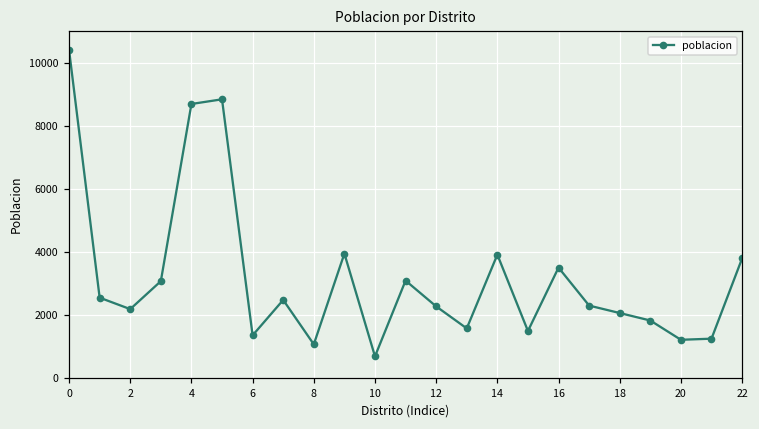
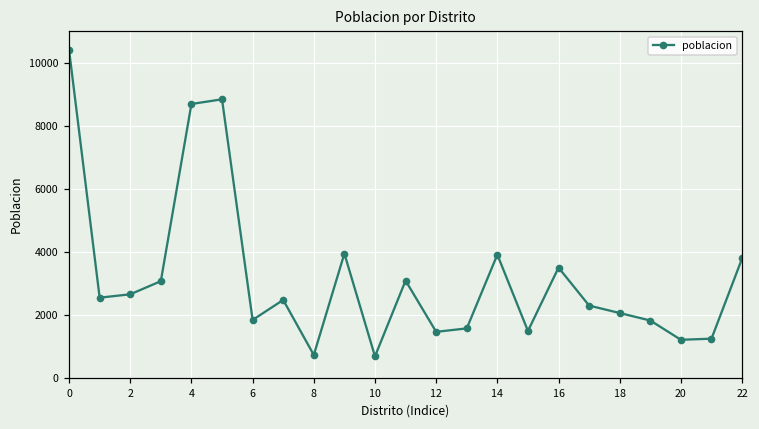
  {
    "0": 10400,
-   "2": 2200,
+   "2": 2700,
    "4": 8700,
-   "6": 1400,
-   "8": 1100,
+   "6": 1800,
+   "8": 700,
    "10": 700,
-   "12": 2300,
+   "12": 1500,
    "14": 3900,
    "16": 3500,
    "18": 2100,
    "20": 1200,
    "22": 3800
  }
